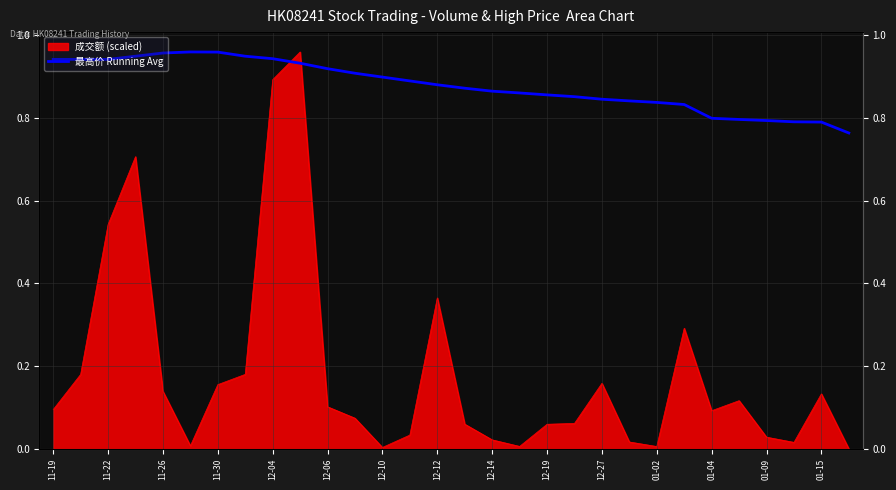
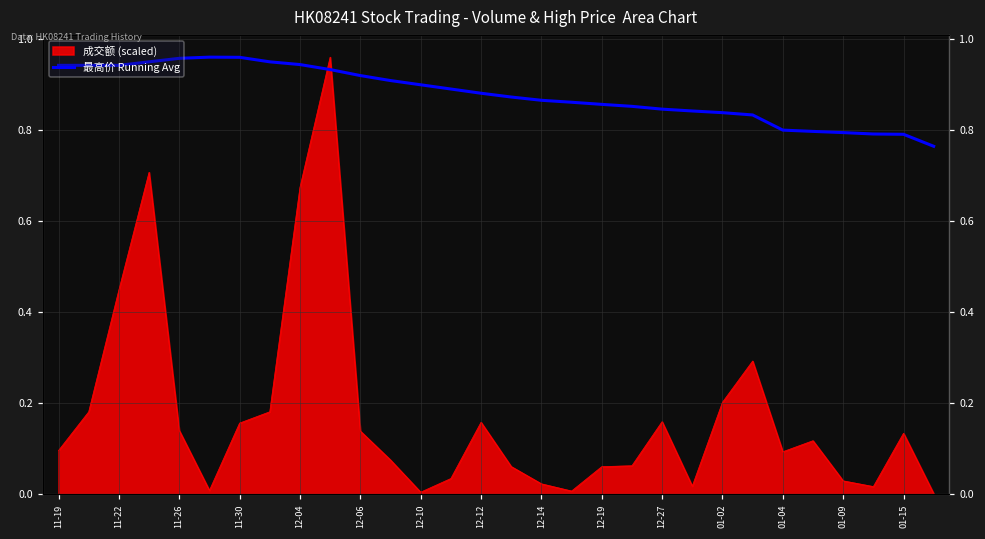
  {
    "成交额 (scaled)": {
      "11-19": 0.09,
-     "11-22": 0.54,
+     "11-22": 0.45,
      "11-26": 0.14,
      "11-30": 0.16,
-     "12-04": 0.89,
-     "12-06": 0.10,
+     "12-04": 0.67,
+     "12-06": 0.14,
      "12-10": 0.00,
-     "12-12": 0.37,
+     "12-12": 0.16,
      "12-14": 0.02,
      "12-19": 0.06,
      "12-27": 0.16,
-     "01-02": 0.01,
+     "01-02": 0.20,
      "01-04": 0.09,
      "01-09": 0.03,
      "01-15": 0.13
    },
    "最高价 Running Avg": {
      "11-30": 0.96,
      "12-04": 0.94,
      "12-06": 0.92,
      "12-10": 0.90,
      "12-12": 0.88,
      "12-14": 0.87,
      "12-19": 0.86,
      "12-27": 0.85,
      "01-02": 0.84,
      "01-04": 0.80,
      "01-09": 0.79,
      "01-15": 0.79
    }
  }
